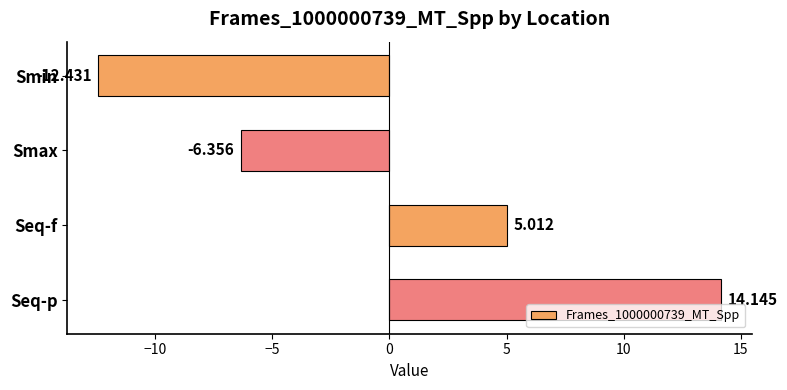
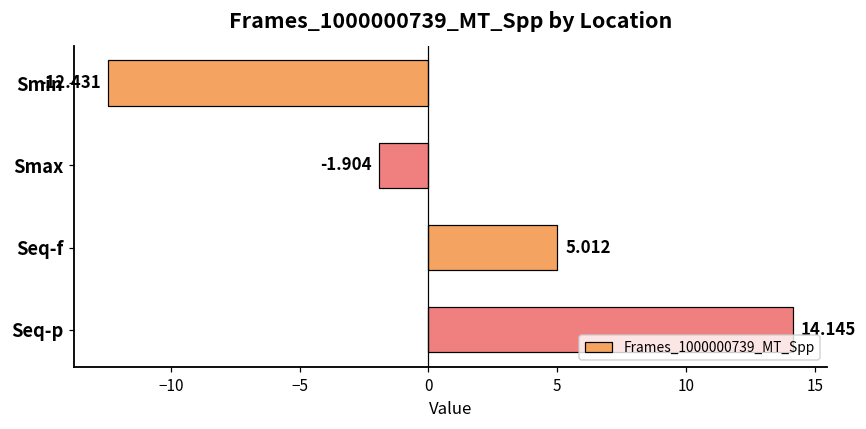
  {
    "Smin": -12.431,
-   "Smax": -6.356,
+   "Smax": -1.904,
    "Seq-f": 5.012
  }
